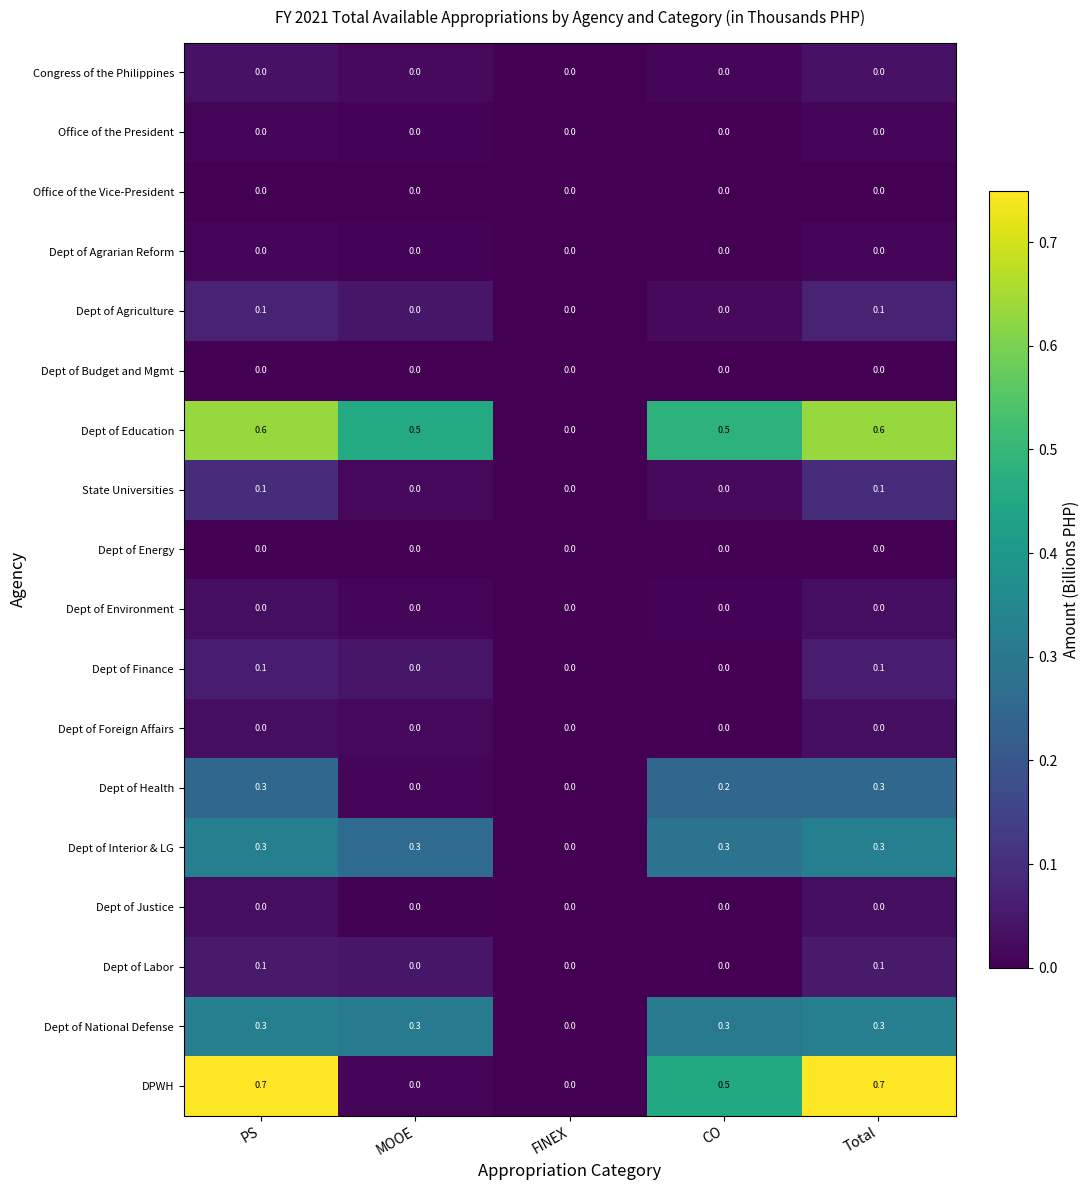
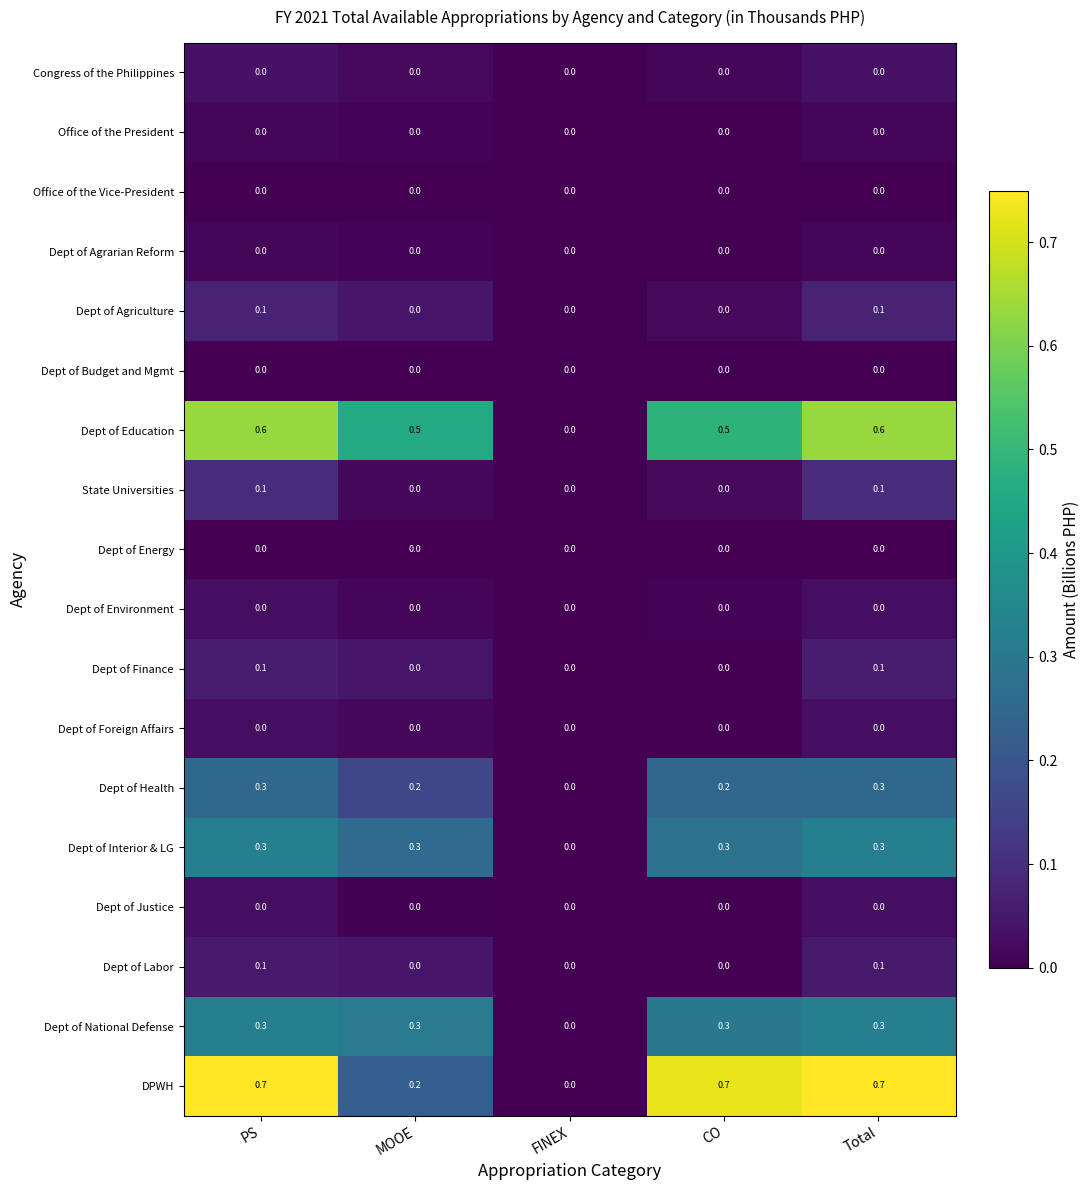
  {
    "Congress of the Philippines": {
      "PS": 0.0,
      "MOOE": 0.0,
      "FINEX": 0.0,
      "CO": 0.0,
      "Total": 0.0
    },
    "Office of the President": {
      "PS": 0.0,
      "MOOE": 0.0,
      "FINEX": 0.0,
      "CO": 0.0,
      "Total": 0.0
    },
    "Office of the Vice-President": {
      "PS": 0.0,
      "MOOE": 0.0,
      "FINEX": 0.0,
      "CO": 0.0,
      "Total": 0.0
    },
    "Dept of Agrarian Reform": {
      "PS": 0.0,
      "MOOE": 0.0,
      "FINEX": 0.0,
      "CO": 0.0,
      "Total": 0.0
    },
    "Dept of Agriculture": {
      "PS": 0.1,
      "MOOE": 0.0,
      "FINEX": 0.0,
      "CO": 0.0,
      "Total": 0.1
    },
    "Dept of Budget and Mgmt": {
      "PS": 0.0,
      "MOOE": 0.0,
      "FINEX": 0.0,
      "CO": 0.0,
      "Total": 0.0
    },
    "Dept of Education": {
      "PS": 0.6,
      "MOOE": 0.5,
      "FINEX": 0.0,
      "CO": 0.5,
      "Total": 0.6
    },
    "State Universities": {
      "PS": 0.1,
      "MOOE": 0.0,
      "FINEX": 0.0,
      "CO": 0.0,
      "Total": 0.1
    },
    "Dept of Energy": {
      "PS": 0.0,
      "MOOE": 0.0,
      "FINEX": 0.0,
      "CO": 0.0,
      "Total": 0.0
    },
    "Dept of Environment": {
      "PS": 0.0,
      "MOOE": 0.0,
      "FINEX": 0.0,
      "CO": 0.0,
      "Total": 0.0
    },
    "Dept of Finance": {
      "PS": 0.1,
      "MOOE": 0.0,
      "FINEX": 0.0,
      "CO": 0.0,
      "Total": 0.1
    },
    "Dept of Foreign Affairs": {
      "PS": 0.0,
      "MOOE": 0.0,
      "FINEX": 0.0,
      "CO": 0.0,
      "Total": 0.0
    },
    "Dept of Health": {
      "PS": 0.3,
-     "MOOE": 0.0,
+     "MOOE": 0.2,
      "FINEX": 0.0,
      "CO": 0.2,
      "Total": 0.3
    },
    "Dept of Interior & LG": {
      "PS": 0.3,
      "MOOE": 0.3,
      "FINEX": 0.0,
      "CO": 0.3,
      "Total": 0.3
    },
    "Dept of Justice": {
      "PS": 0.0,
      "MOOE": 0.0,
      "FINEX": 0.0,
      "CO": 0.0,
      "Total": 0.0
    },
    "Dept of Labor": {
      "PS": 0.1,
      "MOOE": 0.0,
      "FINEX": 0.0,
      "CO": 0.0,
      "Total": 0.1
    },
    "Dept of National Defense": {
      "PS": 0.3,
      "MOOE": 0.3,
      "FINEX": 0.0,
      "CO": 0.3,
      "Total": 0.3
    },
    "DPWH": {
      "PS": 0.7,
-     "MOOE": 0.0,
+     "MOOE": 0.2,
      "FINEX": 0.0,
-     "CO": 0.5,
+     "CO": 0.7,
      "Total": 0.7
    }
  }
